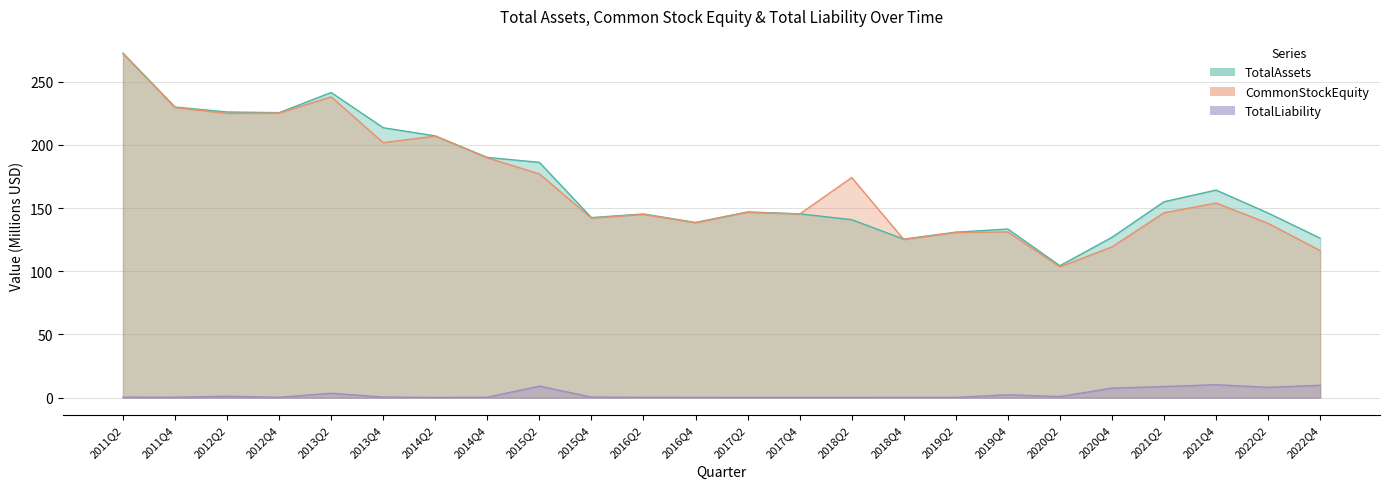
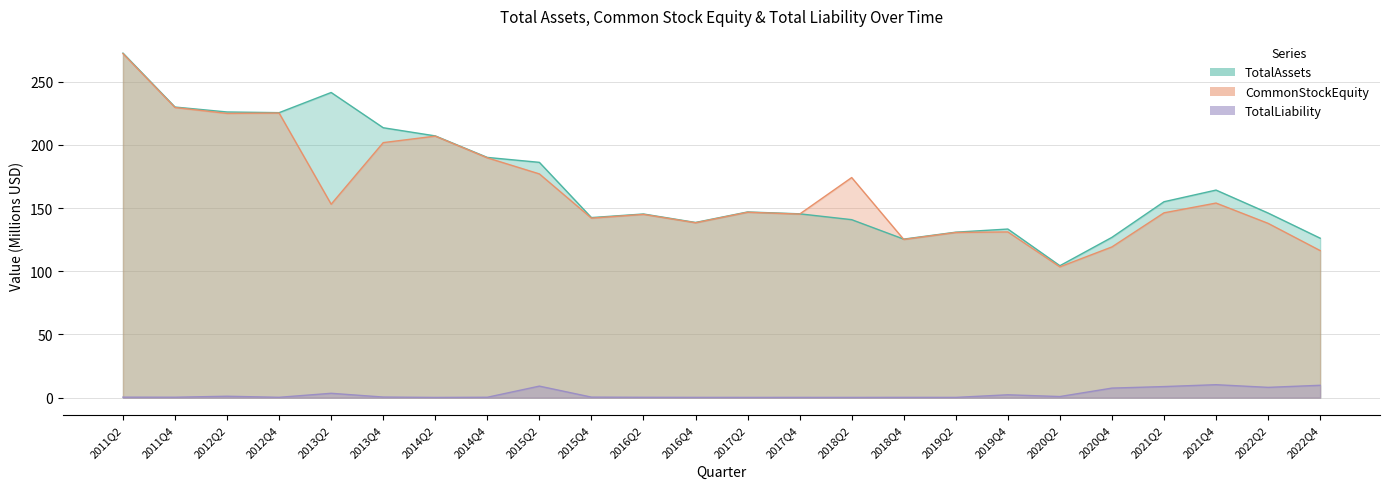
  {
    "CommonStockEquity": {
-     "2013Q2": 238,
+     "2013Q2": 153,
      "2013Q4": 202,
      "2015Q2": 177,
      "2018Q2": 174,
      "2019Q4": 131,
      "2020Q4": 119,
      "2021Q2": 146,
      "2021Q4": 154,
      "2022Q2": 138,
      "2022Q4": 116
    }
  }
